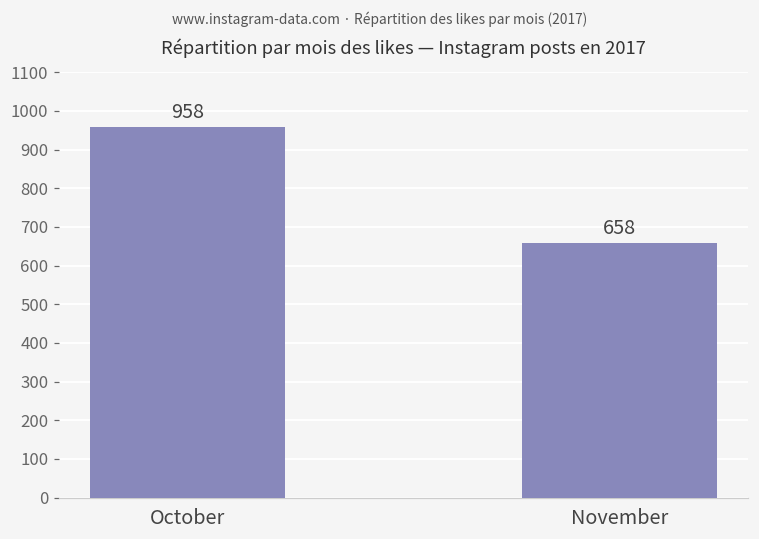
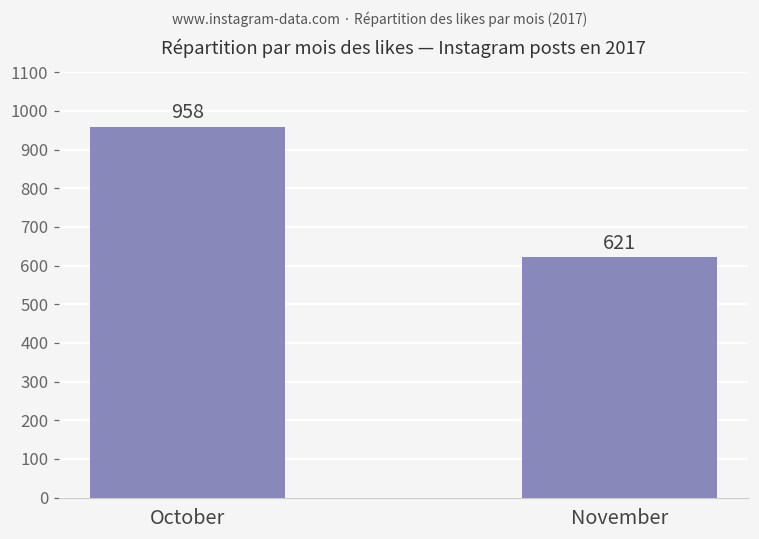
  {
    "October": 958,
-   "November": 658
+   "November": 621
  }
